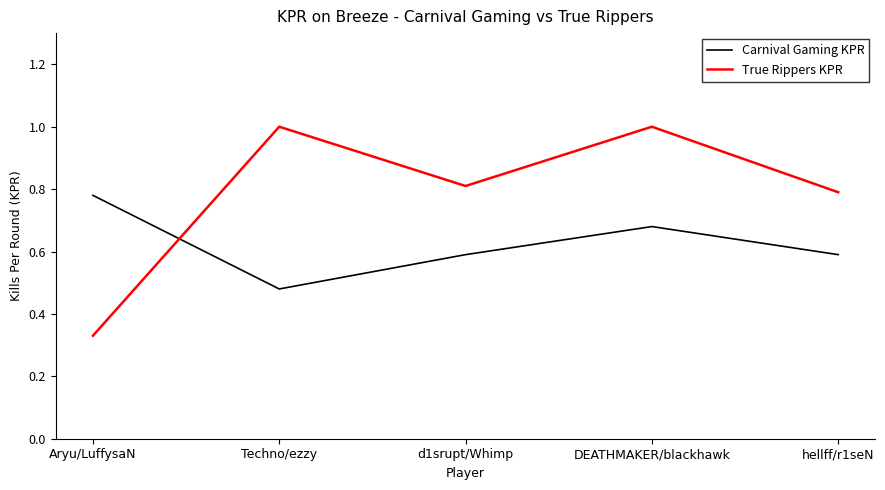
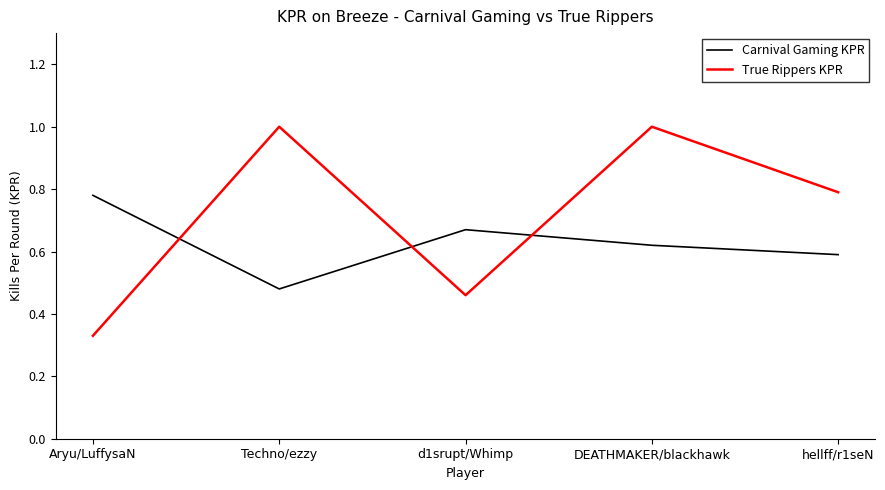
  {
    "Carnival Gaming KPR": {
      "Aryu/LuffysaN": 0.78,
      "Techno/ezzy": 0.48,
-     "d1srupt/Whimp": 0.59,
-     "DEATHMAKER/blackhawk": 0.68,
+     "d1srupt/Whimp": 0.67,
+     "DEATHMAKER/blackhawk": 0.62,
      "hellff/r1seN": 0.59
    },
    "True Rippers KPR": {
      "Aryu/LuffysaN": 0.33,
      "Techno/ezzy": 1.00,
-     "d1srupt/Whimp": 0.81,
+     "d1srupt/Whimp": 0.46,
      "DEATHMAKER/blackhawk": 1.00,
      "hellff/r1seN": 0.79
    }
  }
